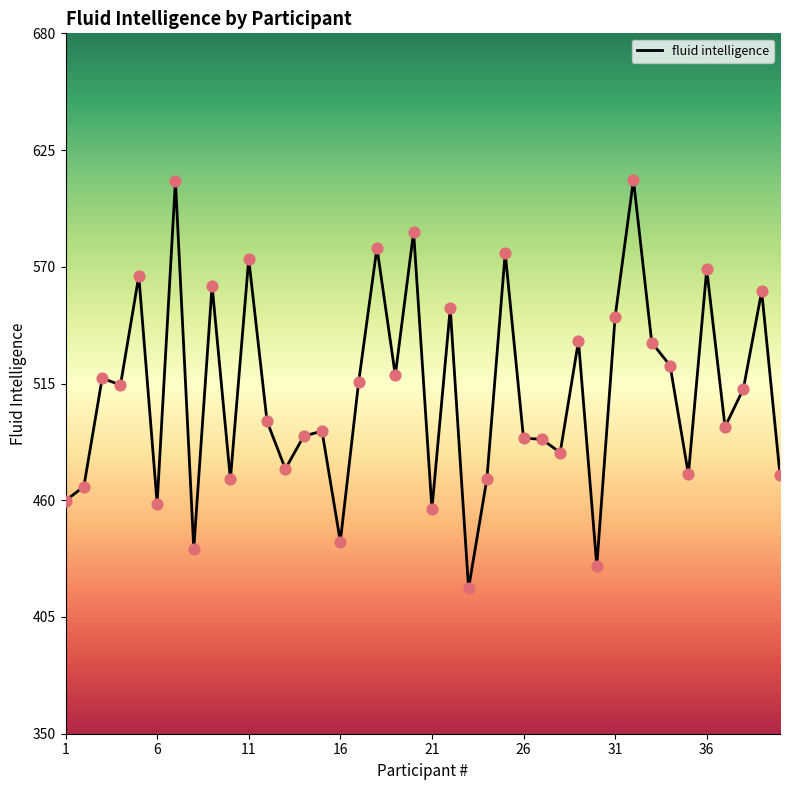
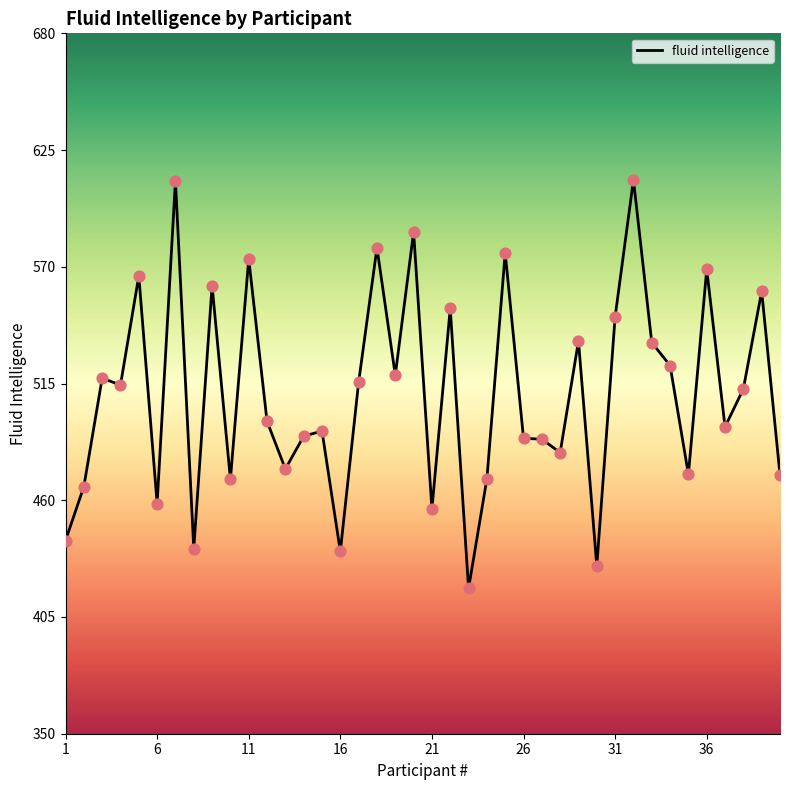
  {
-   "1": 460,
+   "1": 441,
    "6": 458,
    "11": 574,
-   "16": 440,
+   "16": 436,
    "21": 456,
    "26": 489,
    "31": 546,
    "36": 569
  }
